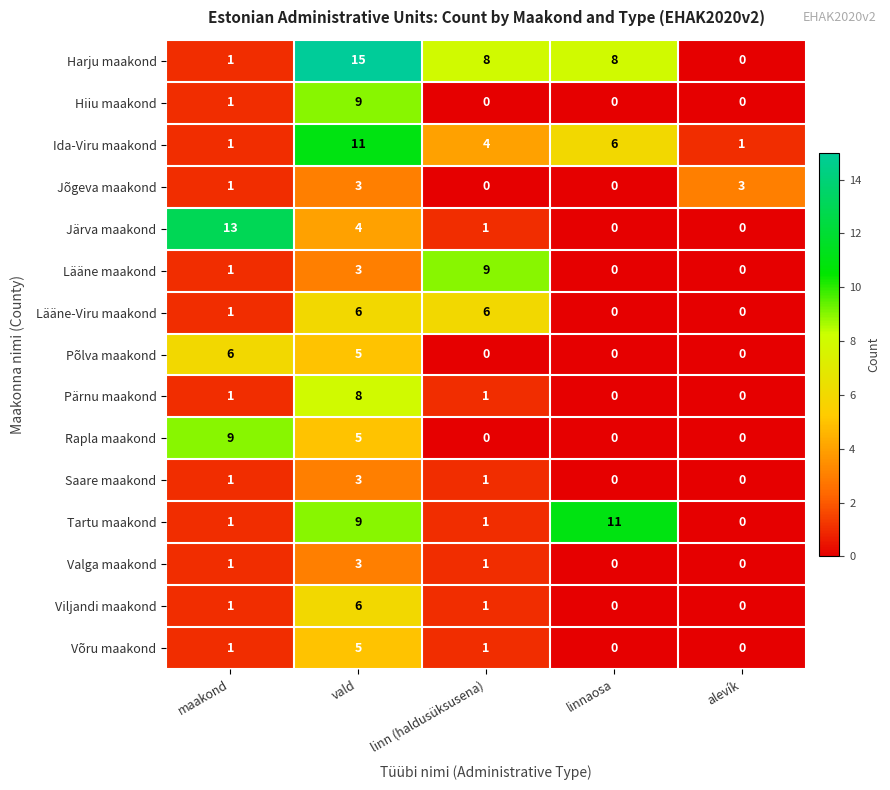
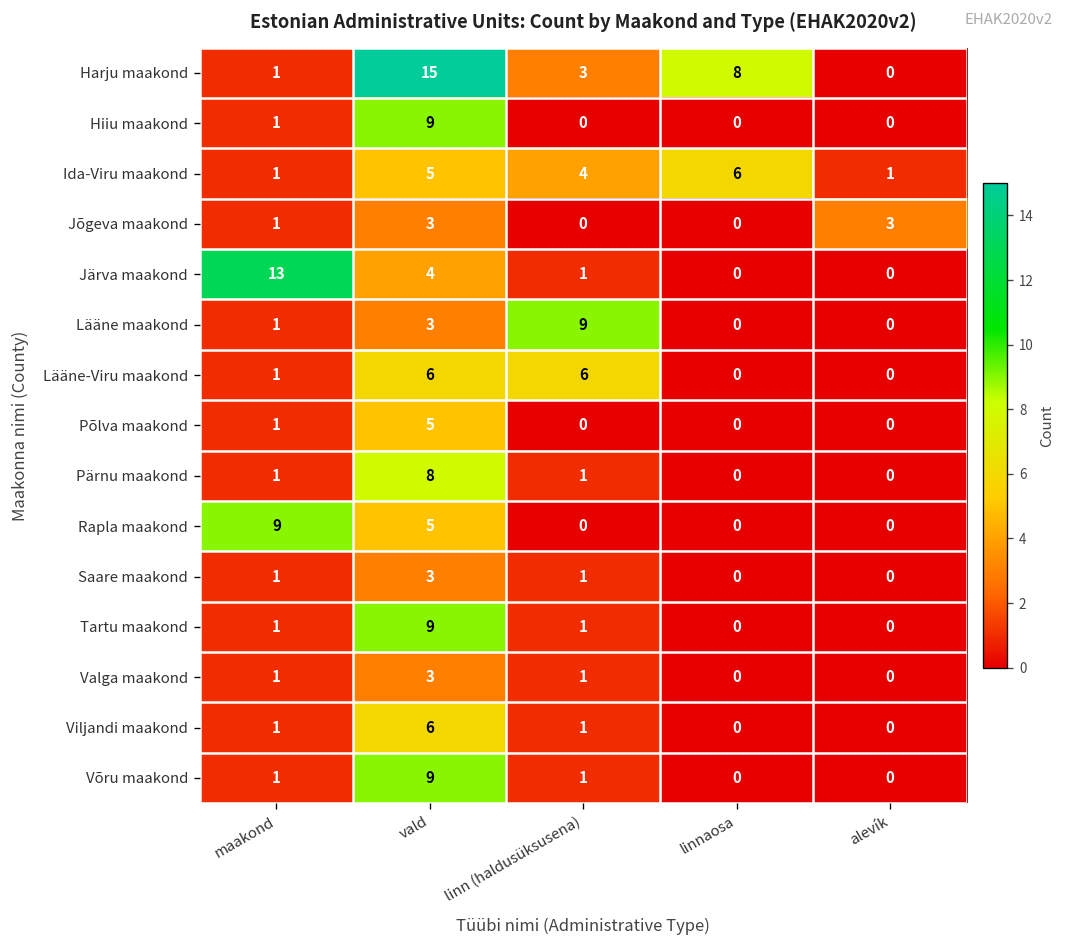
  {
    "Harju maakond": {
      "maakond": 1,
      "vald": 15,
-     "linn (haldusüksusena)": 8,
+     "linn (haldusüksusena)": 3,
      "linnaosa": 8,
      "alevík": 0
    },
    "Hiiu maakond": {
      "maakond": 1,
      "vald": 9,
      "linn (haldusüksusena)": 0,
      "linnaosa": 0,
      "alevík": 0
    },
    "Ida-Viru maakond": {
      "maakond": 1,
-     "vald": 11,
+     "vald": 5,
      "linn (haldusüksusena)": 4,
      "linnaosa": 6,
      "alevík": 1
    },
    "Jõgeva maakond": {
      "maakond": 1,
      "vald": 3,
      "linn (haldusüksusena)": 0,
      "linnaosa": 0,
      "alevík": 3
    },
    "Järva maakond": {
      "maakond": 13,
      "vald": 4,
      "linn (haldusüksusena)": 1,
      "linnaosa": 0,
      "alevík": 0
    },
    "Lääne maakond": {
      "maakond": 1,
      "vald": 3,
      "linn (haldusüksusena)": 9,
      "linnaosa": 0,
      "alevík": 0
    },
    "Lääne-Viru maakond": {
      "maakond": 1,
      "vald": 6,
      "linn (haldusüksusena)": 6,
      "linnaosa": 0,
      "alevík": 0
    },
    "Põlva maakond": {
-     "maakond": 6,
+     "maakond": 1,
      "vald": 5,
      "linn (haldusüksusena)": 0,
      "linnaosa": 0,
      "alevík": 0
    },
    "Pärnu maakond": {
      "maakond": 1,
      "vald": 8,
      "linn (haldusüksusena)": 1,
      "linnaosa": 0,
      "alevík": 0
    },
    "Rapla maakond": {
      "maakond": 9,
      "vald": 5,
      "linn (haldusüksusena)": 0,
      "linnaosa": 0,
      "alevík": 0
    },
    "Saare maakond": {
      "maakond": 1,
      "vald": 3,
      "linn (haldusüksusena)": 1,
      "linnaosa": 0,
      "alevík": 0
    },
    "Tartu maakond": {
      "maakond": 1,
      "vald": 9,
      "linn (haldusüksusena)": 1,
-     "linnaosa": 11,
+     "linnaosa": 0,
      "alevík": 0
    },
    "Valga maakond": {
      "maakond": 1,
      "vald": 3,
      "linn (haldusüksusena)": 1,
      "linnaosa": 0,
      "alevík": 0
    },
    "Viljandi maakond": {
      "maakond": 1,
      "vald": 6,
      "linn (haldusüksusena)": 1,
      "linnaosa": 0,
      "alevík": 0
    },
    "Võru maakond": {
      "maakond": 1,
-     "vald": 5,
+     "vald": 9,
      "linn (haldusüksusena)": 1,
      "linnaosa": 0,
      "alevík": 0
    }
  }
